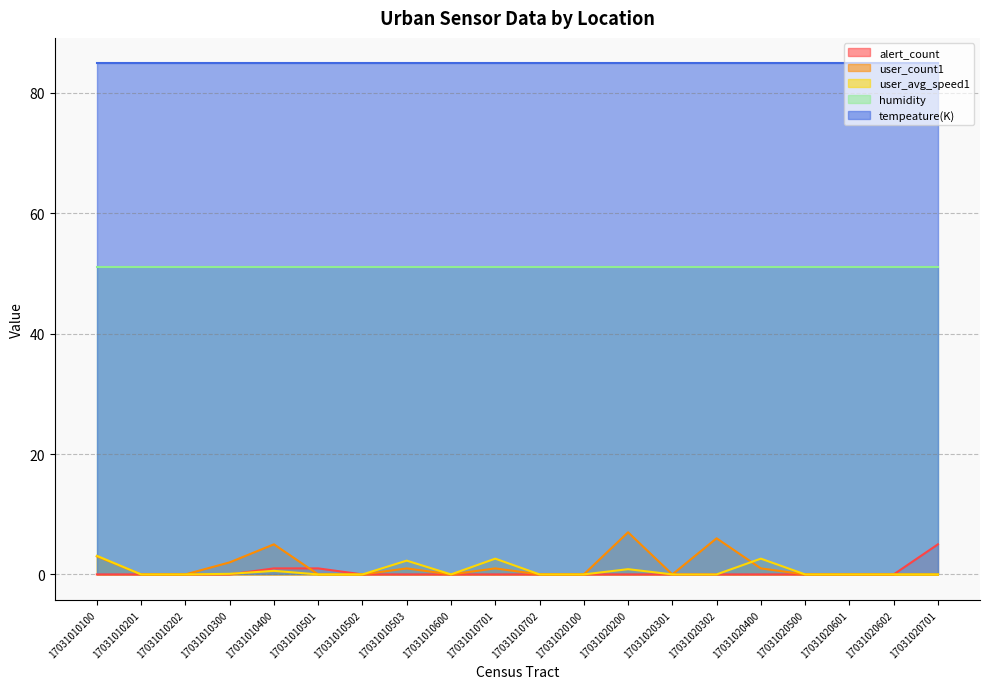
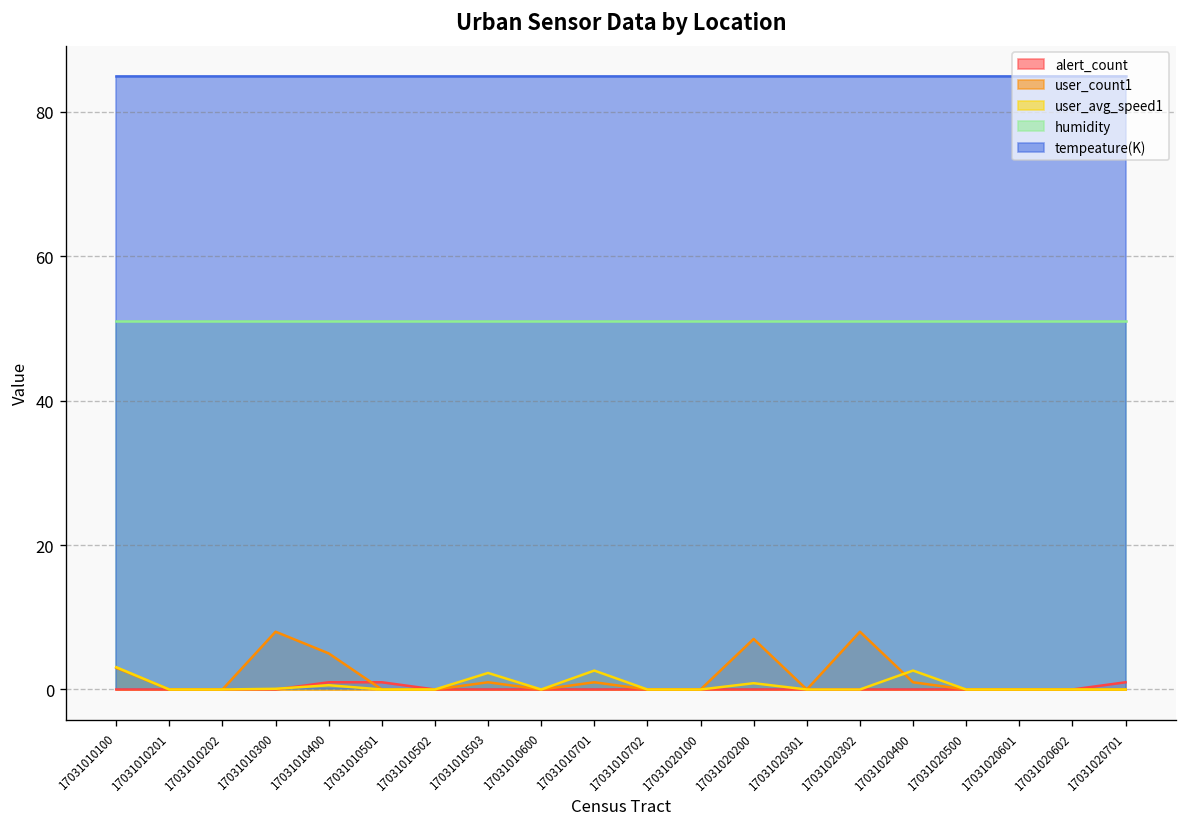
  {
    "alert_count": {
      "17031010100": 0,
      "17031010501": 1,
      "17031010503": 0,
      "17031010701": 0,
      "17031020200": 0,
      "17031020400": 0,
-     "17031020701": 5
+     "17031020701": 1
    },
    "user_count1": {
-     "17031010300": 2,
+     "17031010300": 8,
      "17031010400": 5,
      "17031010503": 1,
      "17031010701": 1,
      "17031020200": 7,
-     "17031020302": 6,
+     "17031020302": 8,
      "17031020400": 1
    },
    "user_avg_speed1": {
      "17031010503": 2,
      "17031010701": 3,
      "17031020200": 1,
      "17031020400": 3
    },
    "humidity": {
      "17031010100": 51,
      "17031010201": 51,
      "17031010202": 51,
      "17031010300": 51,
      "17031010400": 51,
      "17031010501": 51,
      "17031010502": 51,
      "17031010503": 51,
      "17031010600": 51,
      "17031010701": 51,
      "17031010702": 51,
      "17031020100": 51,
      "17031020200": 51,
      "17031020301": 51,
      "17031020302": 51,
      "17031020400": 51,
      "17031020500": 51,
      "17031020601": 51,
      "17031020602": 51,
      "17031020701": 51
    },
    "tempeature(K)": {
      "17031010100": 85,
      "17031010201": 85,
      "17031010202": 85,
      "17031010300": 85,
      "17031010400": 85,
      "17031010501": 85,
      "17031010502": 85,
      "17031010503": 85,
      "17031010600": 85,
      "17031010701": 85,
      "17031010702": 85,
      "17031020100": 85,
      "17031020200": 85,
      "17031020301": 85,
      "17031020302": 85,
      "17031020400": 85,
      "17031020500": 85
    }
  }
